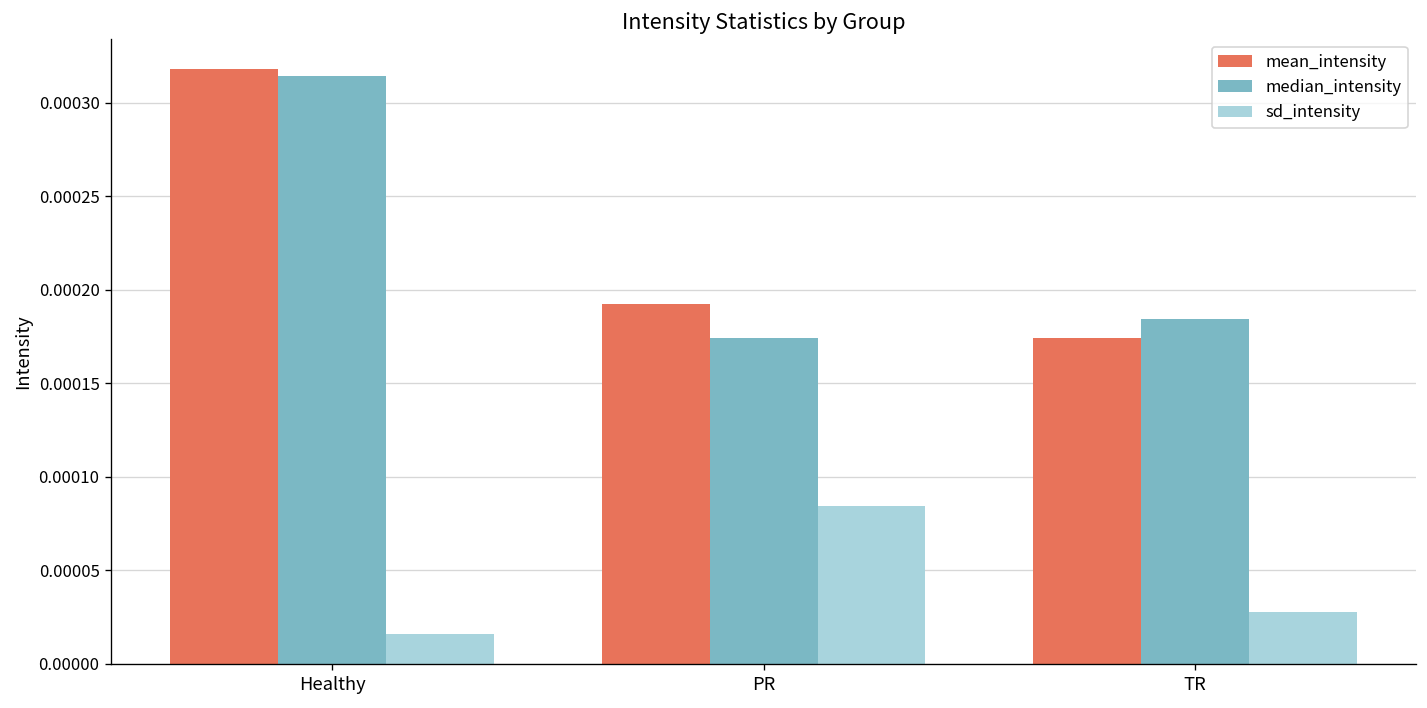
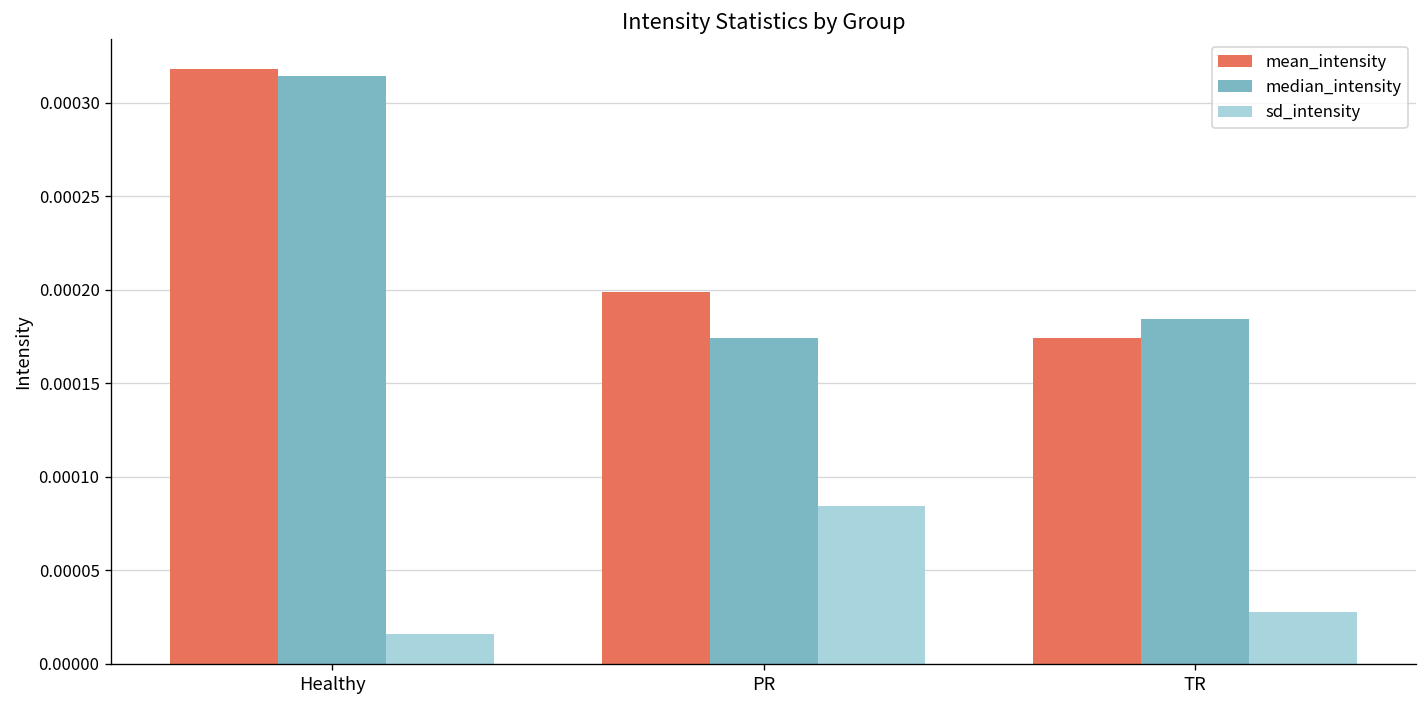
  {
    "mean_intensity": {
      "Healthy": 0.000318,
-     "PR": 0.000193,
+     "PR": 0.000199,
      "TR": 0.000174
    }
  }
